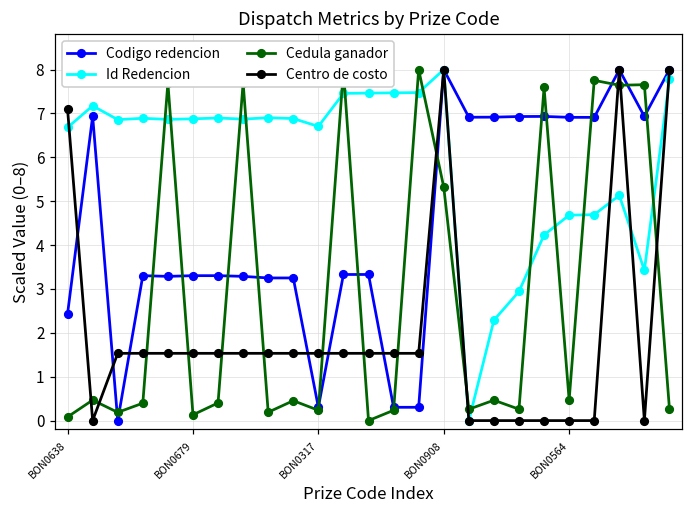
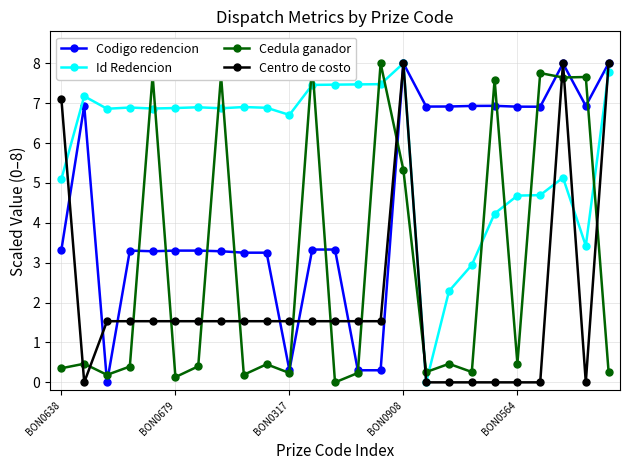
  {
    "Codigo redencion": {
-     "BON0638": 2.4
+     "BON0638": 3.3
    },
    "Id Redencion": {
-     "BON0638": 6.7
+     "BON0638": 5.1
    },
    "Cedula ganador": {
-     "BON0638": 0.1,
+     "BON0638": 0.4,
      "BON0908": 5.3
    },
    "Centro de costo": {
      "BON0638": 7.1
    }
  }
